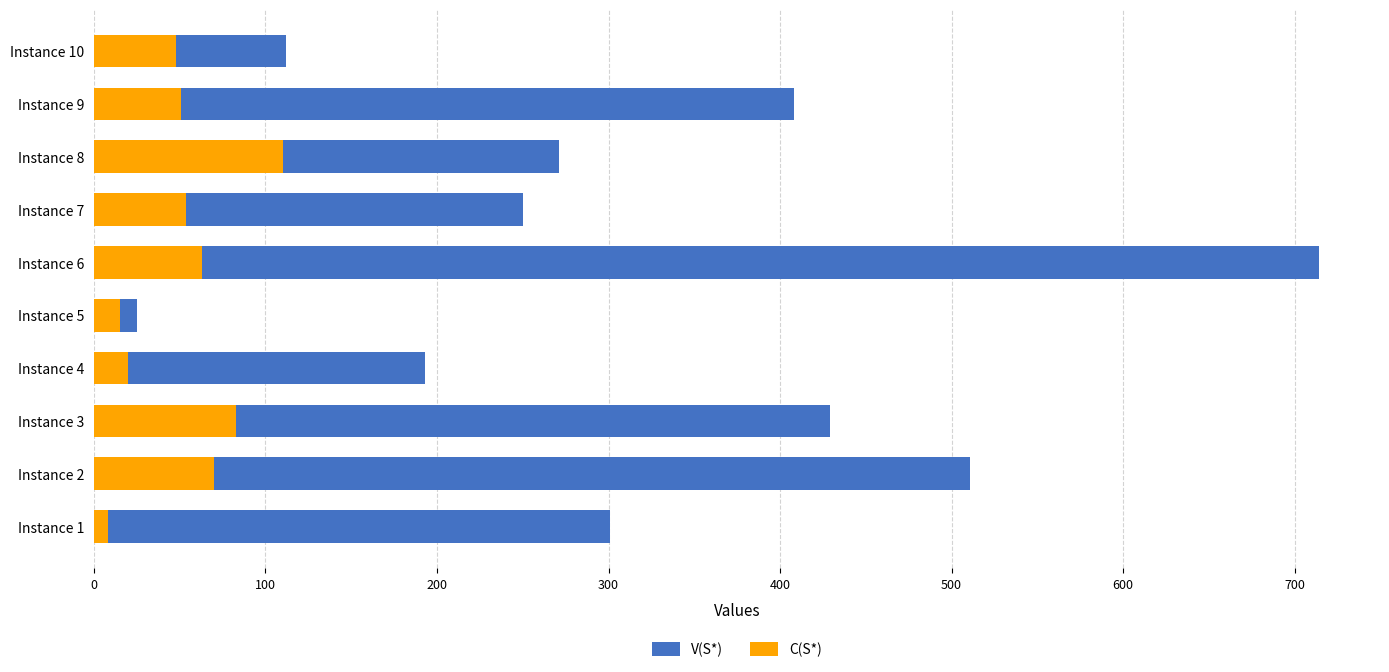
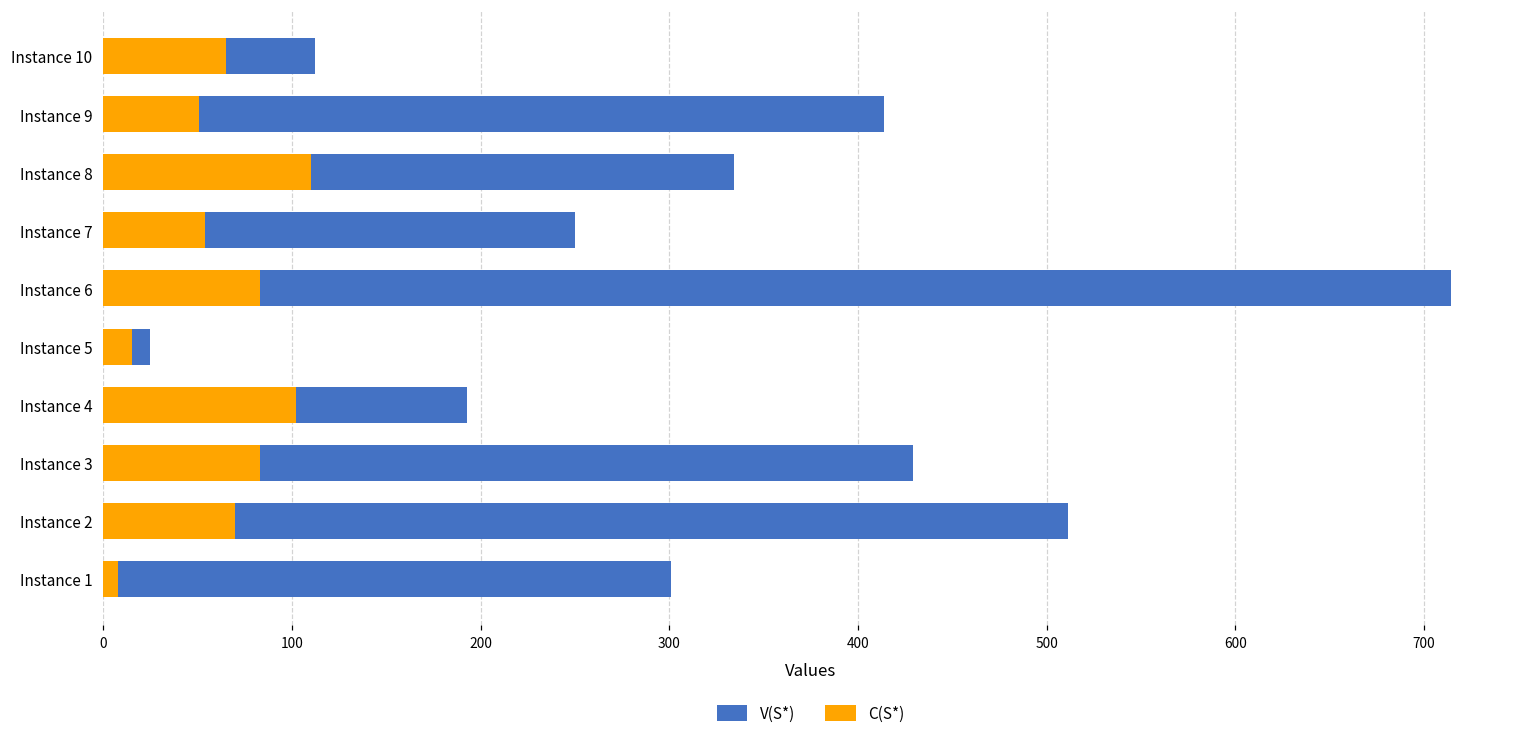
  {
    "V(S*)": {
      "Instance 10": 112,
-     "Instance 9": 408,
-     "Instance 8": 271,
+     "Instance 9": 414,
+     "Instance 8": 334,
      "Instance 7": 250,
      "Instance 6": 714,
      "Instance 5": 25,
      "Instance 4": 193,
      "Instance 3": 429,
      "Instance 2": 511,
      "Instance 1": 301
    },
    "C(S*)": {
-     "Instance 10": 48,
-     "Instance 6": 63,
-     "Instance 4": 20
+     "Instance 10": 65,
+     "Instance 6": 83,
+     "Instance 4": 102
    }
  }
